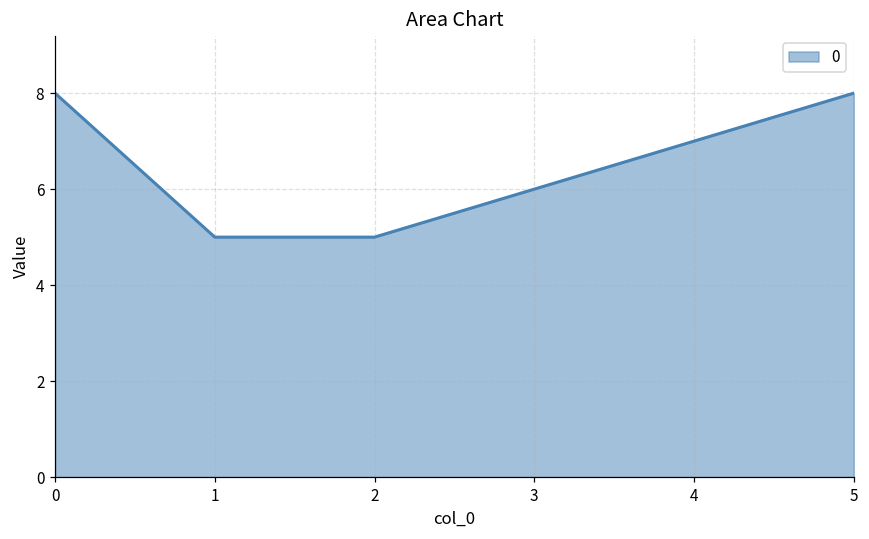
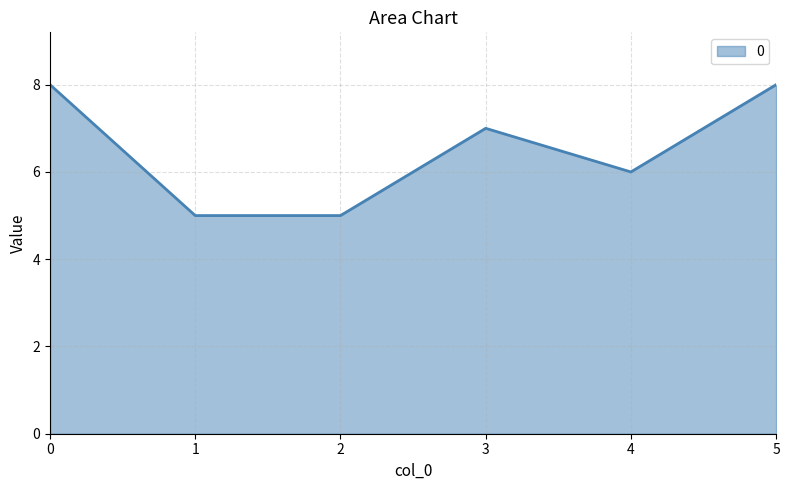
  {
    "0": 8,
    "1": 5,
    "2": 5,
-   "3": 6,
-   "4": 7,
+   "3": 7,
+   "4": 6,
    "5": 8
  }
